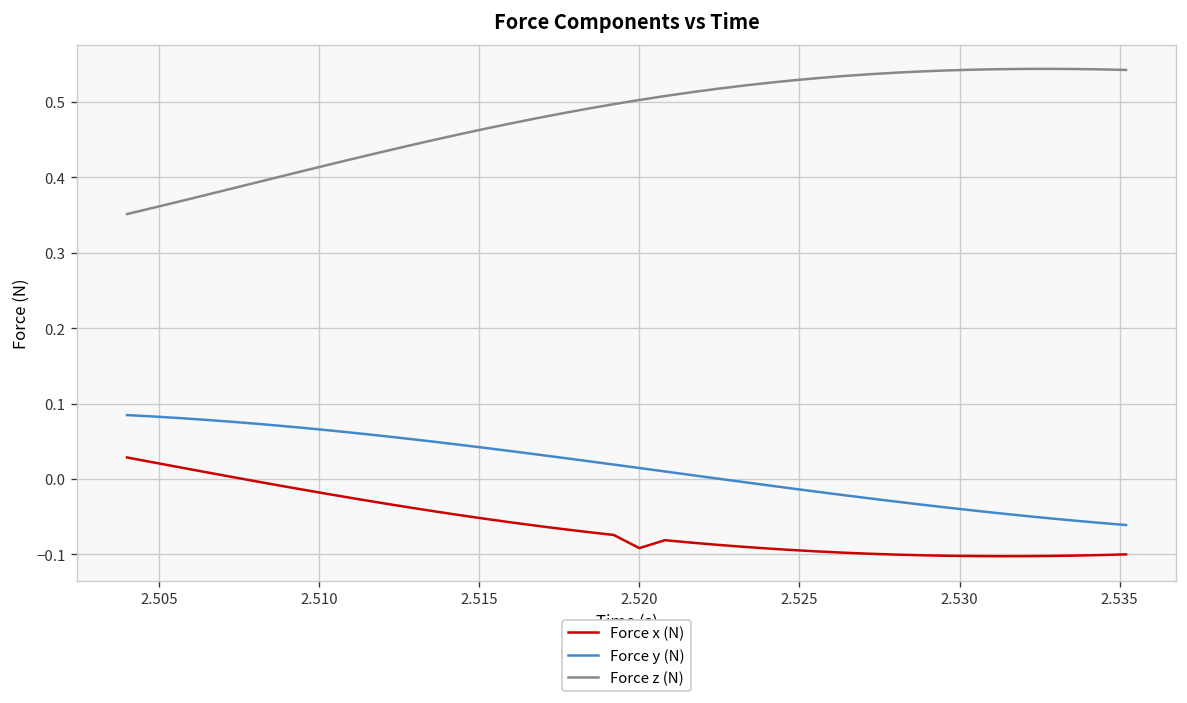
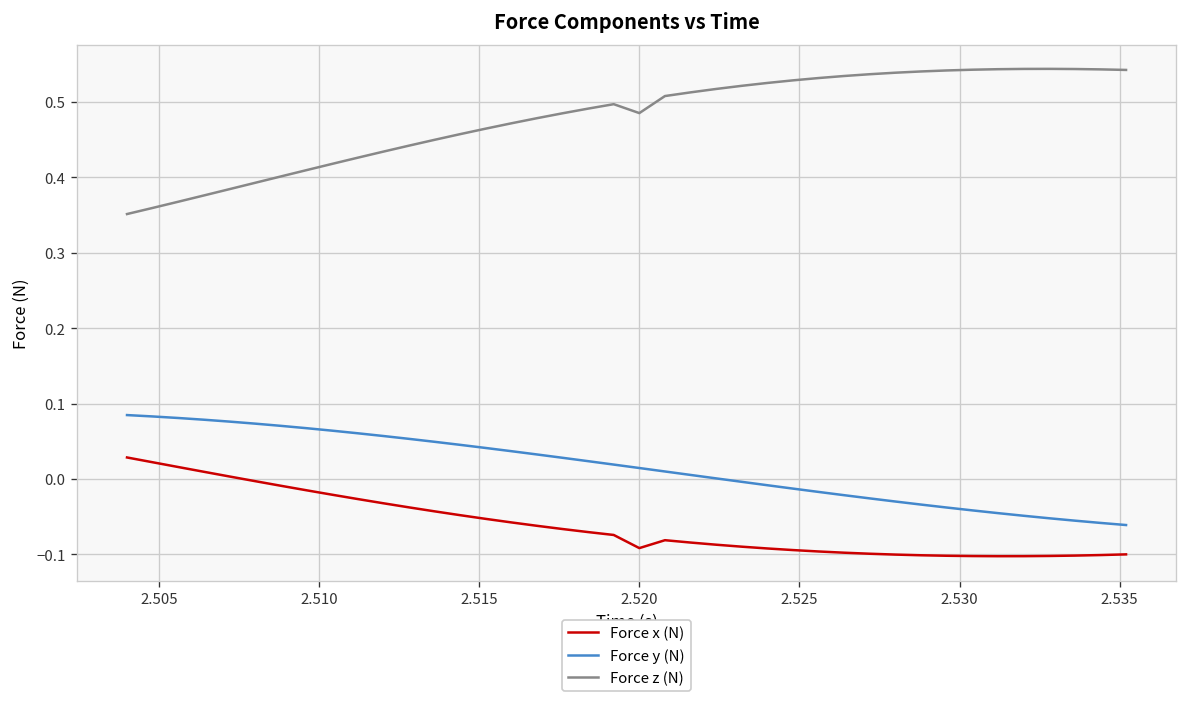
  {
    "Force x (N)": {
      "2.520": -0.09
    },
    "Force y (N)": {
      "2.520": 0.01
    },
    "Force z (N)": {
-     "2.520": 0.50
+     "2.520": 0.49
    }
  }
